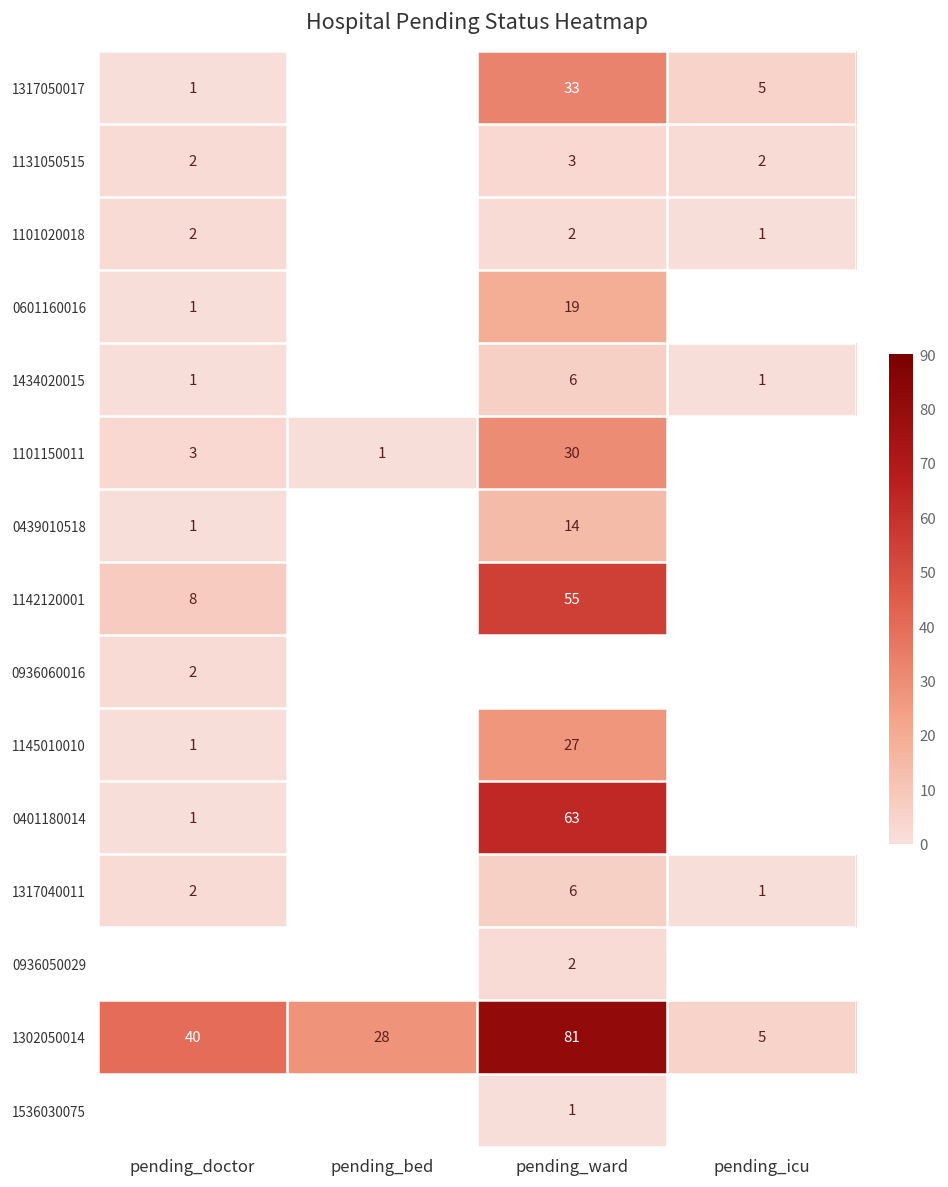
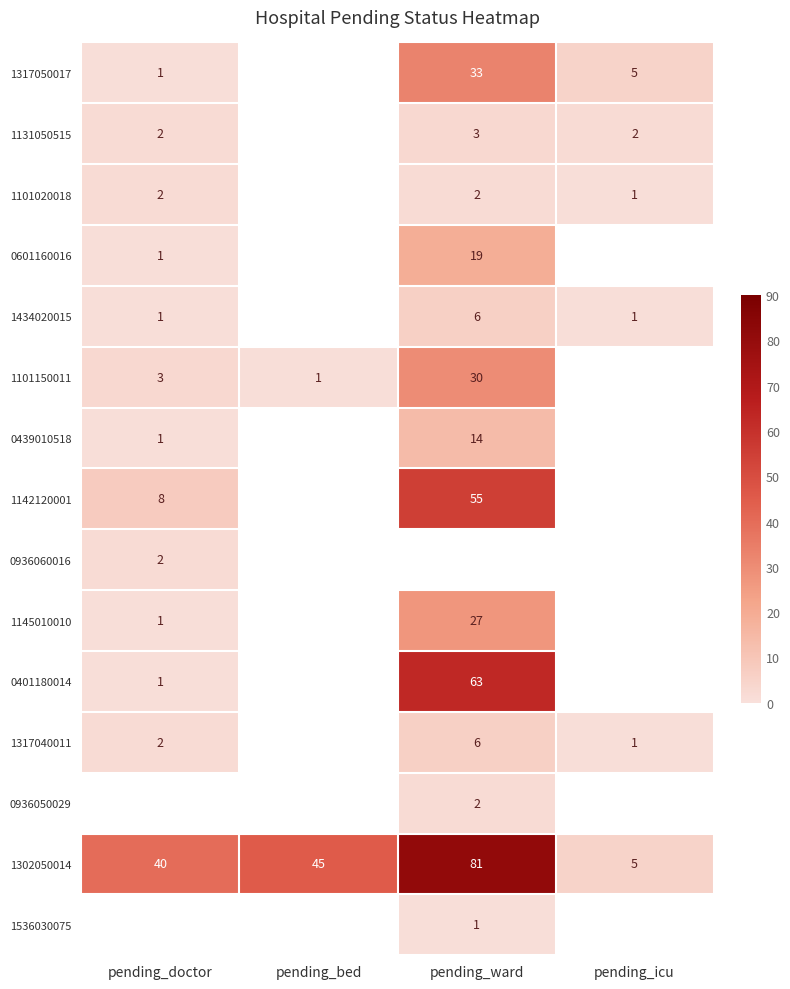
  {
    "1317050017": {
      "pending_doctor": 1,
      "pending_ward": 33,
      "pending_icu": 5
    },
    "1131050515": {
      "pending_doctor": 2,
      "pending_ward": 3,
      "pending_icu": 2
    },
    "1101020018": {
      "pending_doctor": 2,
      "pending_ward": 2,
      "pending_icu": 1
    },
    "0601160016": {
      "pending_doctor": 1,
      "pending_ward": 19
    },
    "1434020015": {
      "pending_doctor": 1,
      "pending_ward": 6,
      "pending_icu": 1
    },
    "1101150011": {
      "pending_doctor": 3,
      "pending_bed": 1,
      "pending_ward": 30
    },
    "0439010518": {
      "pending_doctor": 1,
      "pending_ward": 14
    },
    "1142120001": {
      "pending_doctor": 8,
      "pending_ward": 55
    },
    "0936060016": {
      "pending_doctor": 2
    },
    "1145010010": {
      "pending_doctor": 1,
      "pending_ward": 27
    },
    "0401180014": {
      "pending_doctor": 1,
      "pending_ward": 63
    },
    "1317040011": {
      "pending_doctor": 2,
      "pending_ward": 6,
      "pending_icu": 1
    },
    "0936050029": {
      "pending_ward": 2
    },
    "1302050014": {
      "pending_doctor": 40,
-     "pending_bed": 28,
+     "pending_bed": 45,
      "pending_ward": 81,
      "pending_icu": 5
    },
    "1536030075": {
      "pending_ward": 1
    }
  }
